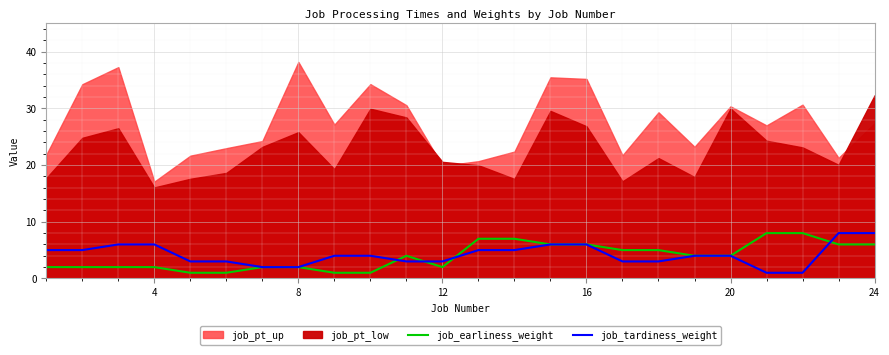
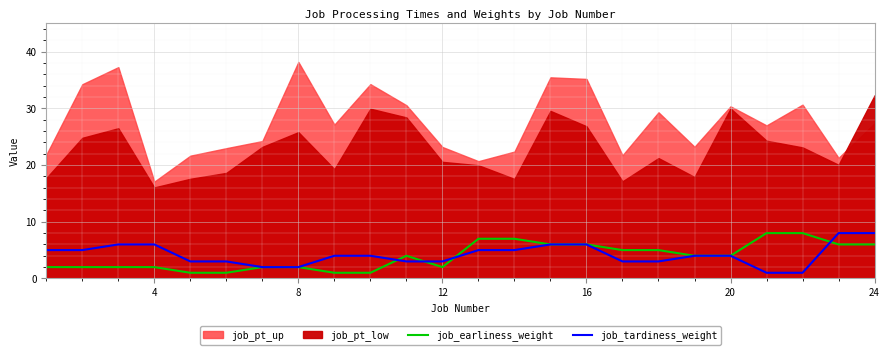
  {
    "job_earliness_weight": {
      "4": 2,
      "12": 2,
      "24": 6
    },
    "job_pt_up": {
      "4": 17,
      "8": 38,
-     "12": 20,
+     "12": 23,
      "16": 35,
      "24": 27
    },
    "job_tardiness_weight": {
      "4": 6,
      "12": 3,
      "24": 8
    },
    "job_pt_low": {
      "4": 16,
      "8": 26,
      "12": 21,
      "16": 27,
      "24": 32
    }
  }
